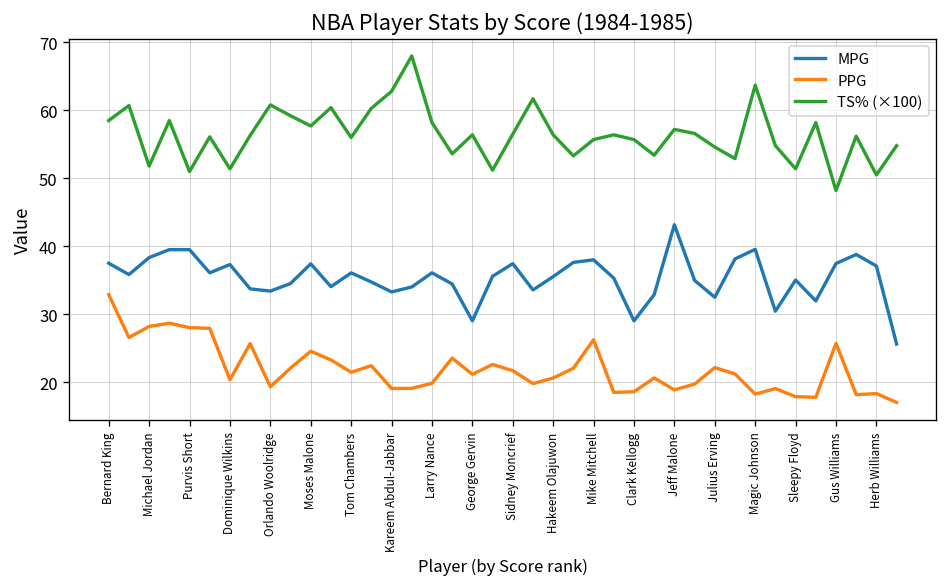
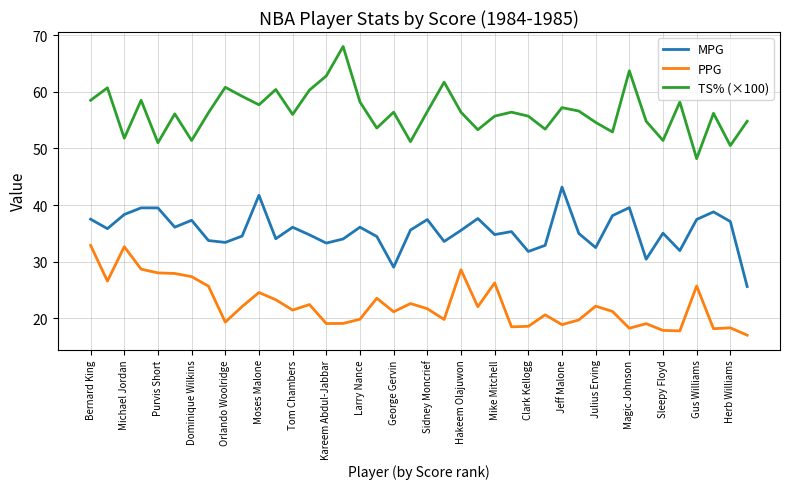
  {
    "MPG": {
      "Bernard King": 38,
      "Michael Jordan": 38,
      "Purvis Short": 40,
      "Dominique Wilkins": 37,
      "Orlando Woolridge": 33,
-     "Moses Malone": 37,
+     "Moses Malone": 42,
      "Tom Chambers": 36,
      "Kareem Abdul-Jabbar": 33,
      "Larry Nance": 36,
      "George Gervin": 29,
      "Sidney Moncrief": 37,
      "Hakeem Olajuwon": 36,
-     "Mike Mitchell": 38,
-     "Clark Kellogg": 29,
+     "Mike Mitchell": 35,
+     "Clark Kellogg": 32,
      "Jeff Malone": 43,
      "Julius Erving": 33,
      "Magic Johnson": 40,
      "Sleepy Floyd": 35,
      "Gus Williams": 37,
      "Herb Williams": 37
    },
    "PPG": {
      "Bernard King": 33,
-     "Michael Jordan": 28,
+     "Michael Jordan": 33,
      "Purvis Short": 28,
-     "Dominique Wilkins": 20,
+     "Dominique Wilkins": 27,
      "Orlando Woolridge": 19,
      "Moses Malone": 25,
      "Tom Chambers": 21,
      "Kareem Abdul-Jabbar": 19,
      "Larry Nance": 20,
      "George Gervin": 21,
      "Sidney Moncrief": 22,
-     "Hakeem Olajuwon": 21,
+     "Hakeem Olajuwon": 29,
      "Mike Mitchell": 26,
      "Clark Kellogg": 19,
      "Jeff Malone": 19,
      "Julius Erving": 22,
      "Magic Johnson": 18,
      "Sleepy Floyd": 18,
      "Gus Williams": 26,
      "Herb Williams": 18
    },
    "TS% (×100)": {
      "Bernard King": 59,
      "Michael Jordan": 52,
      "Purvis Short": 51,
      "Dominique Wilkins": 51,
      "Orlando Woolridge": 61,
      "Moses Malone": 58,
      "Tom Chambers": 56,
      "Kareem Abdul-Jabbar": 63,
      "Larry Nance": 58,
      "George Gervin": 56,
      "Sidney Moncrief": 56,
      "Hakeem Olajuwon": 56,
      "Mike Mitchell": 56,
      "Clark Kellogg": 56,
      "Jeff Malone": 57,
      "Julius Erving": 55,
      "Magic Johnson": 64,
      "Sleepy Floyd": 51,
      "Gus Williams": 48,
      "Herb Williams": 51
    }
  }
